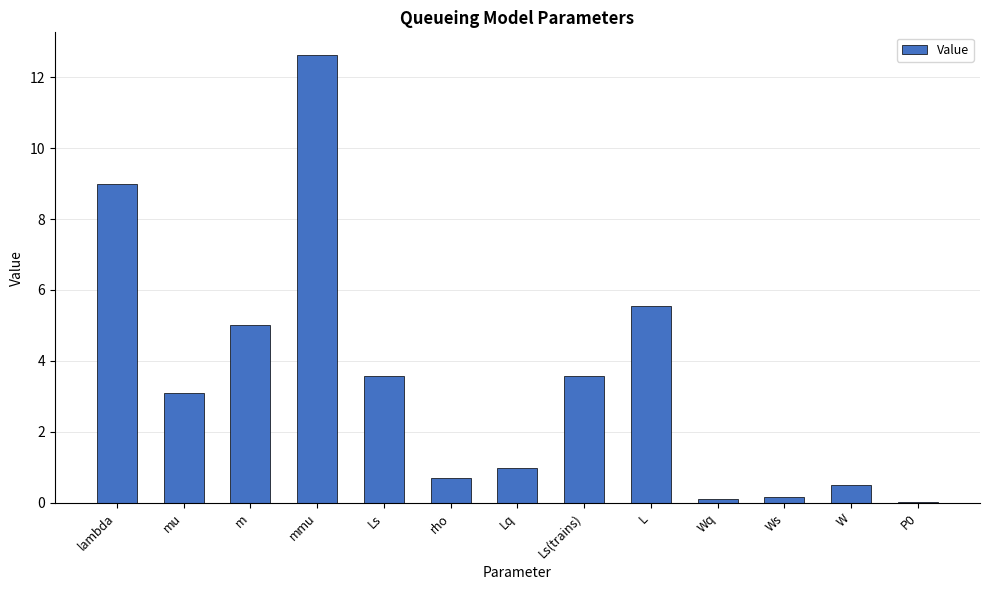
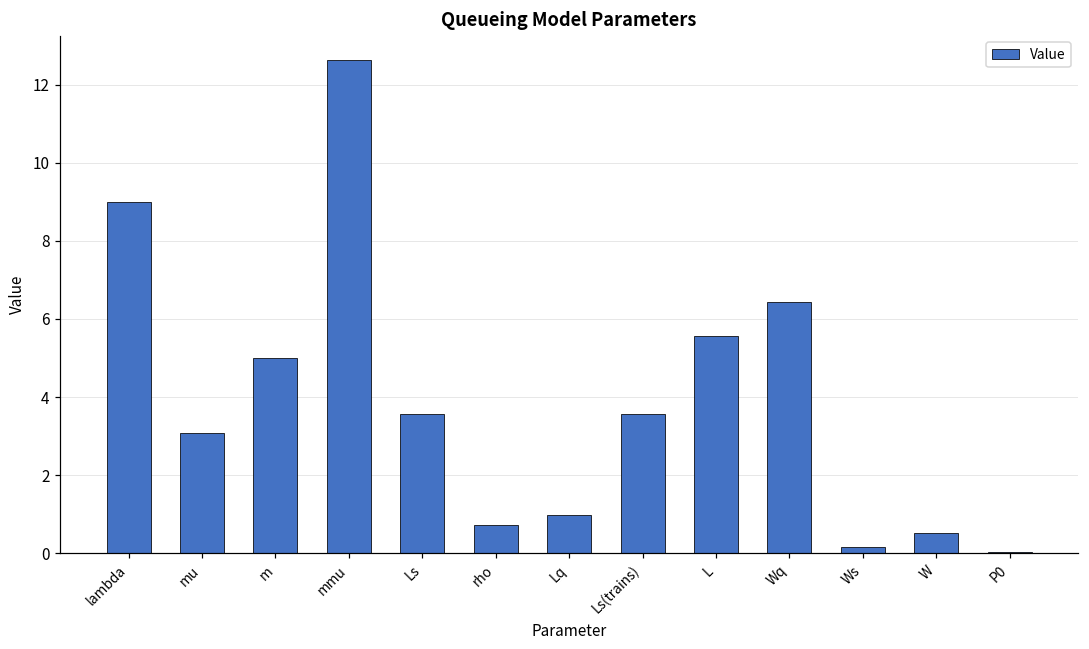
  {
    "lambda": 9.0,
    "mu": 3.1,
    "m": 5.0,
    "mmu": 12.6,
    "Ls": 3.6,
    "rho": 0.7,
    "Lq": 1.0,
    "Ls(trains)": 3.6,
    "L": 5.6,
-   "Wq": 0.1,
+   "Wq": 6.4,
    "Ws": 0.2,
    "W": 0.5
  }
